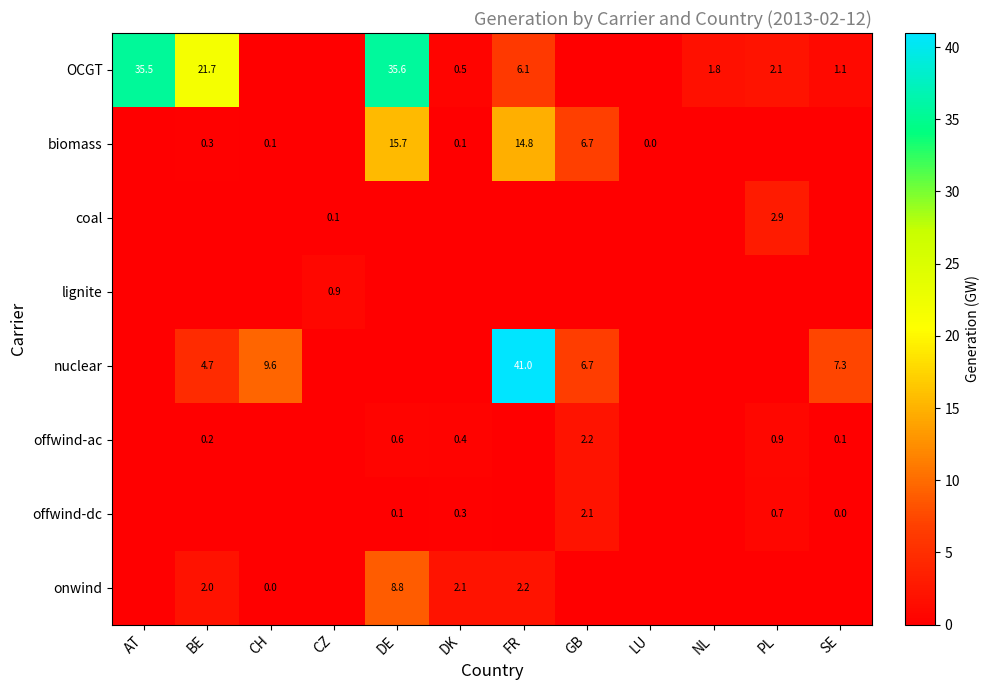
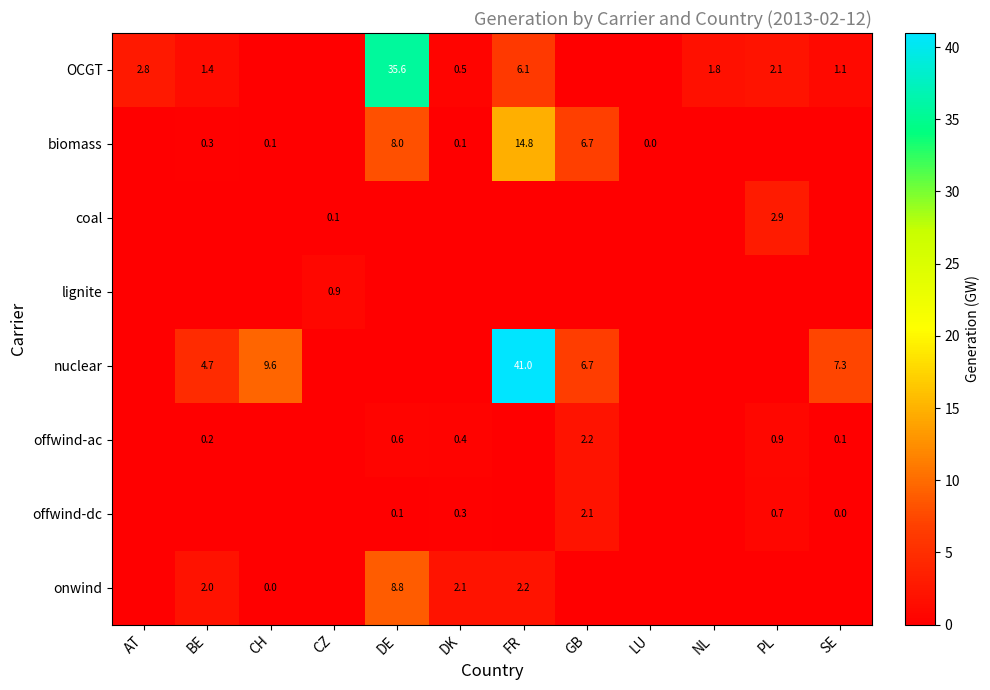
  {
    "OCGT": {
-     "AT": 35.5,
-     "BE": 21.7,
+     "AT": 2.8,
+     "BE": 1.4,
      "DE": 35.6,
      "DK": 0.5,
      "FR": 6.1,
      "NL": 1.8,
      "PL": 2.1,
      "SE": 1.1
    },
    "biomass": {
      "BE": 0.3,
      "CH": 0.1,
-     "DE": 15.7,
+     "DE": 8.0,
      "DK": 0.1,
      "FR": 14.8,
      "GB": 6.7,
      "LU": 0.0
    },
    "coal": {
      "CZ": 0.1,
      "PL": 2.9
    },
    "lignite": {
      "CZ": 0.9
    },
    "nuclear": {
      "BE": 4.7,
      "CH": 9.6,
      "FR": 41.0,
      "GB": 6.7,
      "SE": 7.3
    },
    "offwind-ac": {
      "BE": 0.2,
      "DE": 0.6,
      "DK": 0.4,
      "GB": 2.2,
      "PL": 0.9,
      "SE": 0.1
    },
    "offwind-dc": {
      "DE": 0.1,
      "DK": 0.3,
      "GB": 2.1,
      "PL": 0.7,
      "SE": 0.0
    },
    "onwind": {
      "BE": 2.0,
      "CH": 0.0,
      "DE": 8.8,
      "DK": 2.1,
      "FR": 2.2
    }
  }
